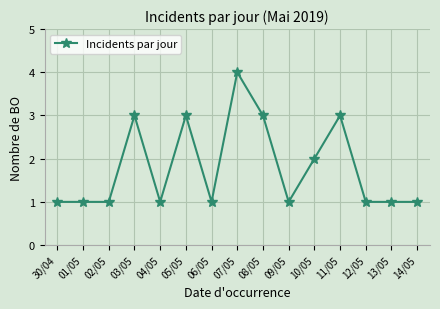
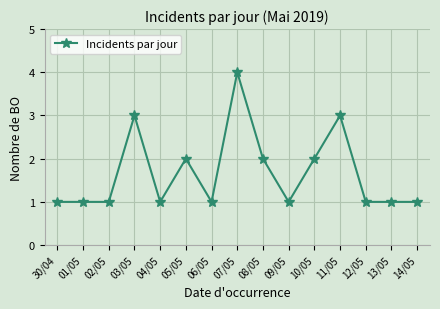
  {
    "30/04": 1,
    "01/05": 1,
    "02/05": 1,
    "03/05": 3,
    "04/05": 1,
-   "05/05": 3,
+   "05/05": 2,
    "06/05": 1,
    "07/05": 4,
-   "08/05": 3,
+   "08/05": 2,
    "09/05": 1,
    "10/05": 2,
    "11/05": 3,
    "12/05": 1,
    "13/05": 1,
    "14/05": 1
  }
